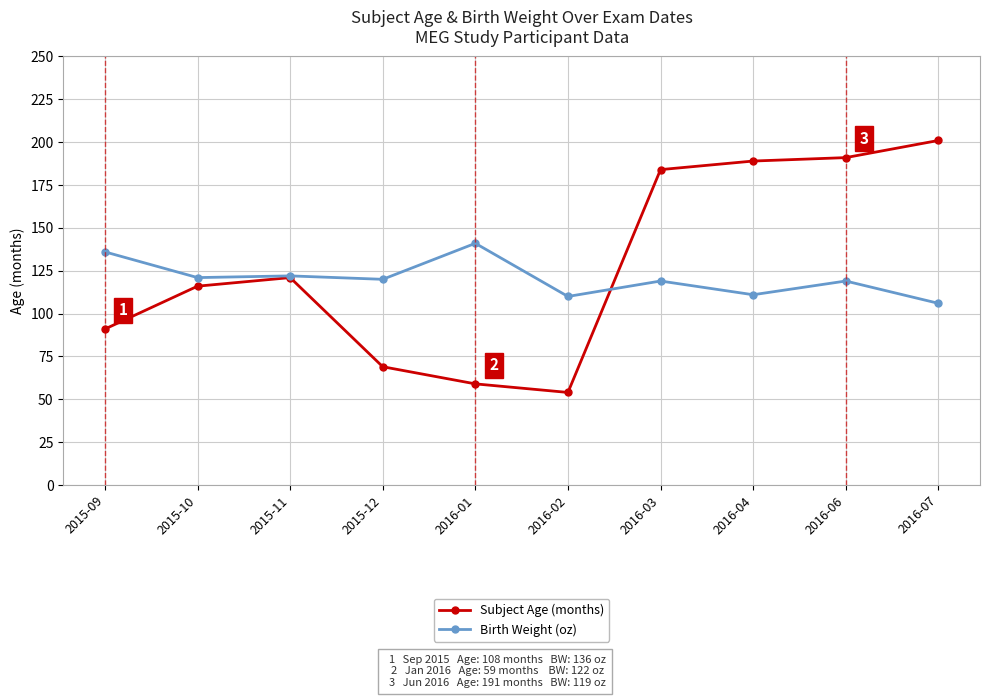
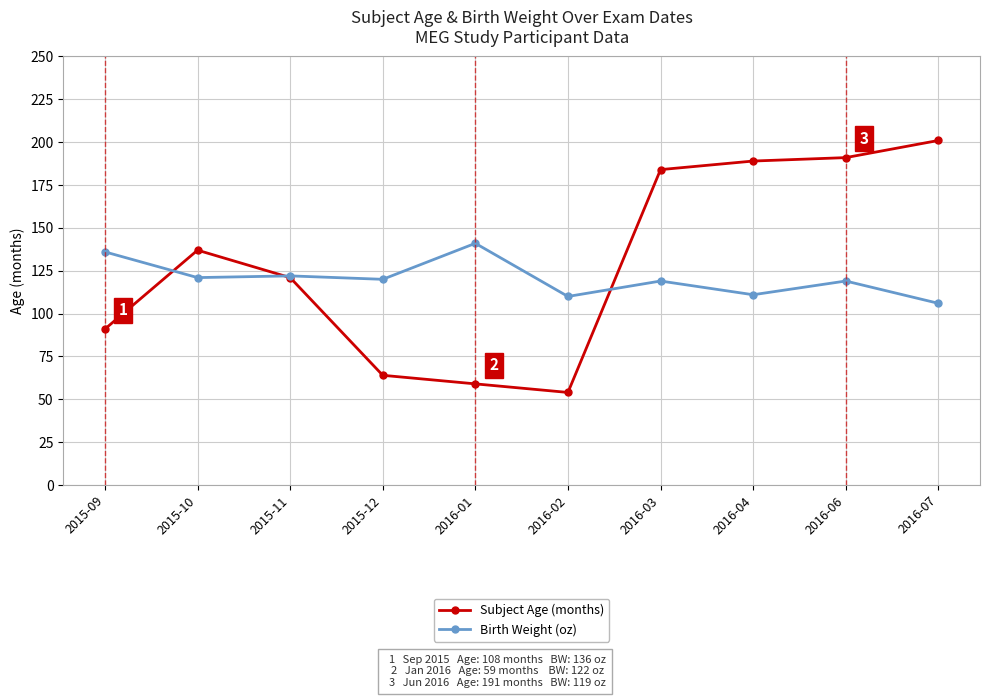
  {
    "Subject Age (months)": {
-     "2015-10": 116,
-     "2015-12": 69,
+     "2015-10": 137,
+     "2015-12": 64,
      "2016-02": 54,
      "2016-03": 184,
      "2016-04": 189,
      "2016-07": 201
    },
    "Birth Weight (oz)": {
      "2015-09": 136,
      "2015-10": 121,
      "2015-12": 120,
      "2016-01": 141,
      "2016-02": 110,
      "2016-03": 119,
      "2016-04": 111,
      "2016-06": 119,
      "2016-07": 106
    }
  }
